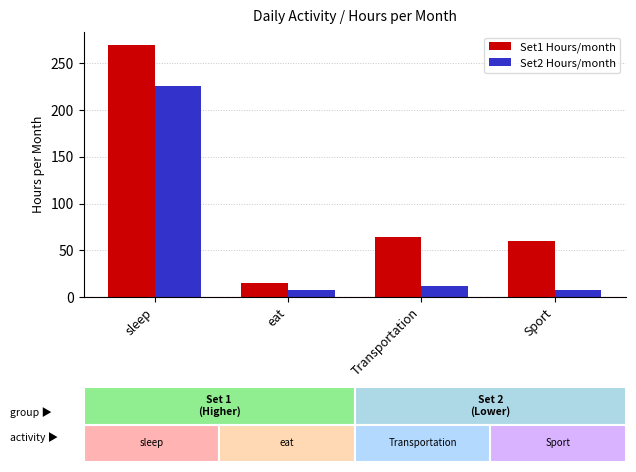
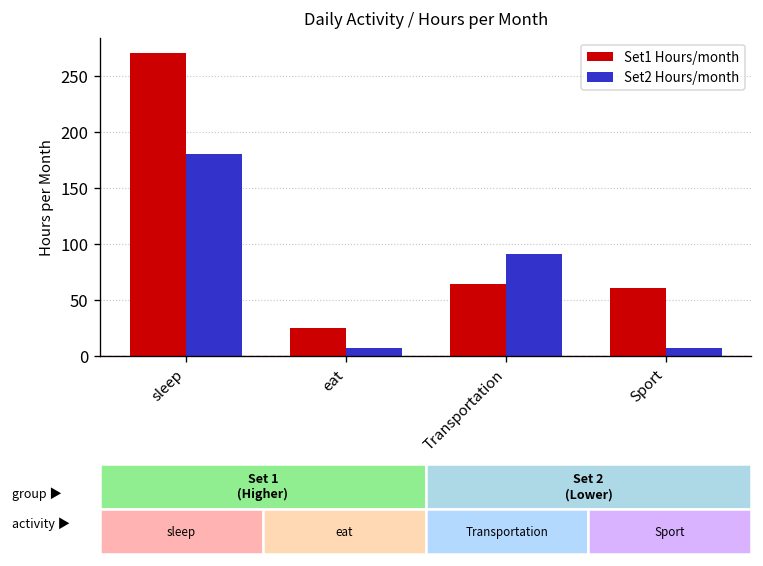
  {
    "Set1 Hours/month": {
      "sleep": 270,
-     "eat": 20,
+     "eat": 30,
      "Transportation": 60,
      "Sport": 60
    },
    "Set2 Hours/month": {
-     "sleep": 230,
+     "sleep": 180,
      "eat": 10,
-     "Transportation": 10,
+     "Transportation": 90,
      "Sport": 10
    }
  }
